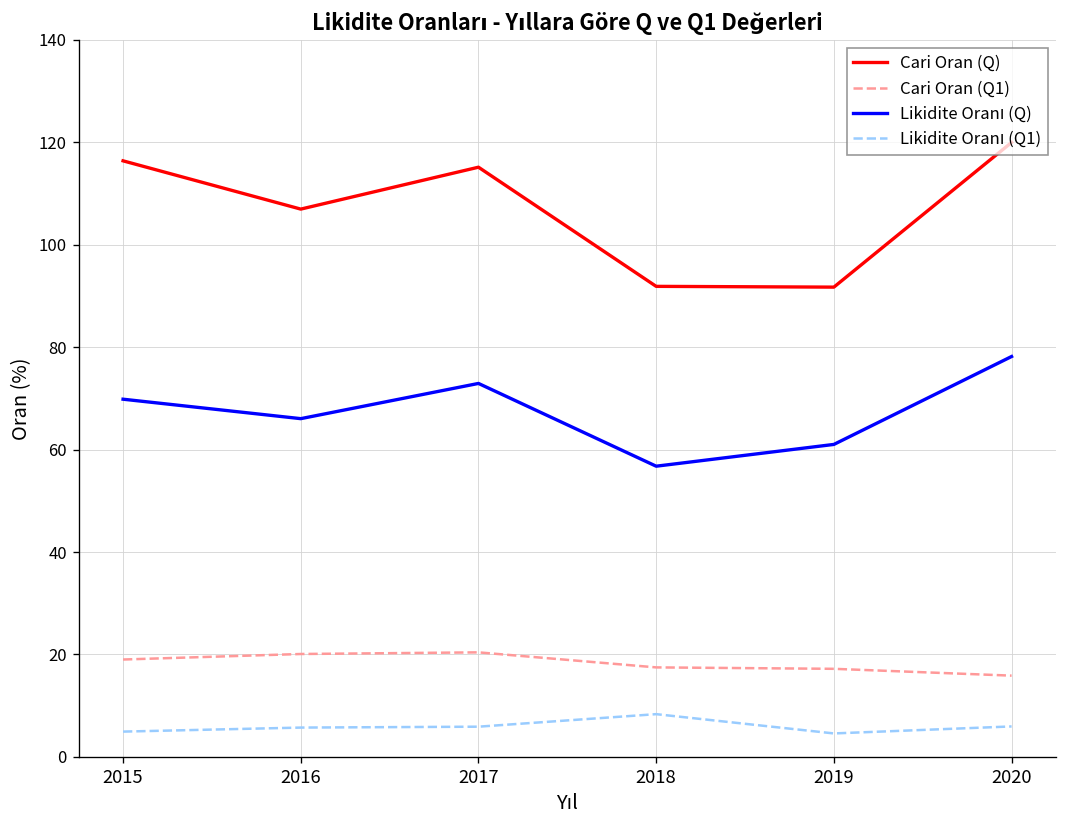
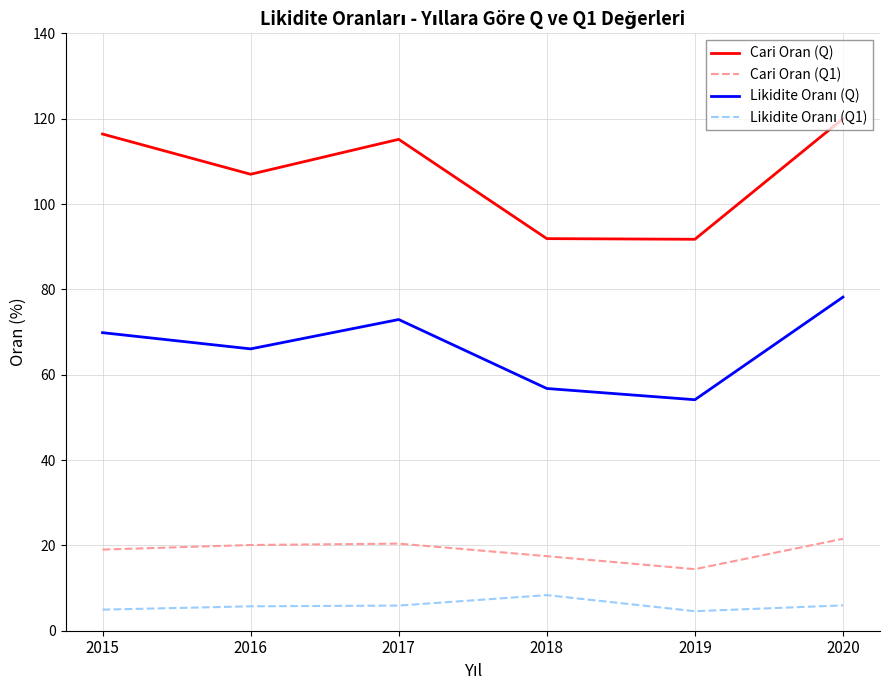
  {
    "Cari Oran (Q)": {
      "2015": 116,
      "2016": 107,
      "2017": 115,
      "2018": 92,
      "2019": 92
    },
    "Cari Oran (Q1)": {
      "2015": 19,
      "2016": 20,
      "2017": 20,
      "2018": 17,
-     "2019": 17,
-     "2020": 16
+     "2019": 14,
+     "2020": 22
    },
    "Likidite Oranı (Q)": {
      "2015": 70,
      "2016": 66,
      "2017": 73,
      "2018": 57,
-     "2019": 61,
+     "2019": 54,
      "2020": 78
    },
    "Likidite Oranı (Q1)": {
      "2015": 5,
      "2016": 6,
      "2017": 6,
      "2018": 8,
      "2019": 5,
      "2020": 6
    }
  }
